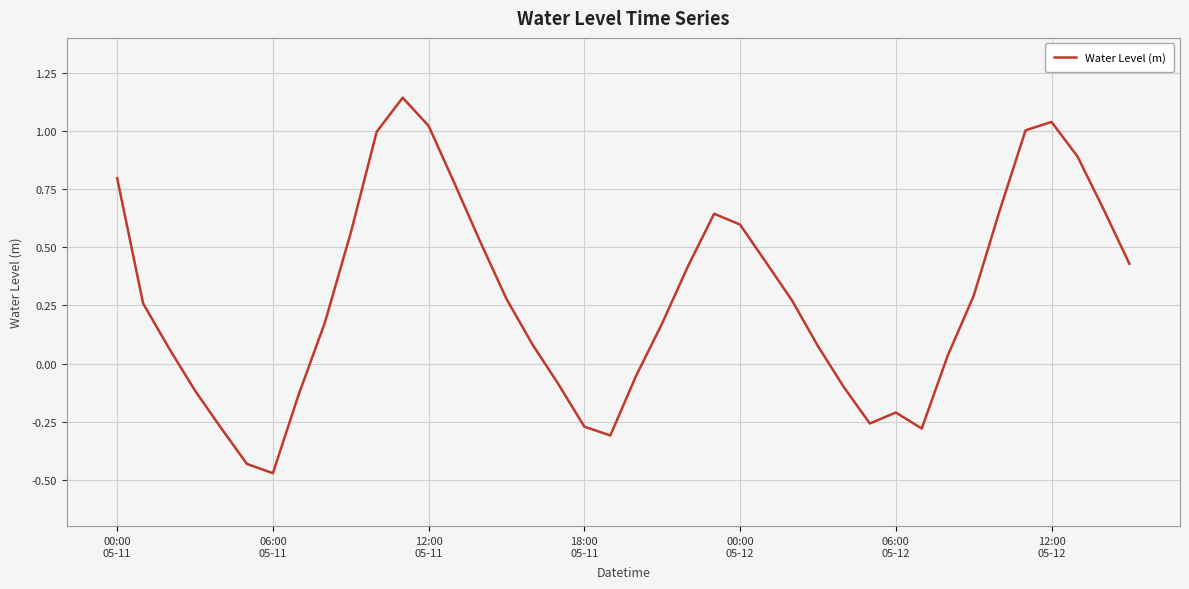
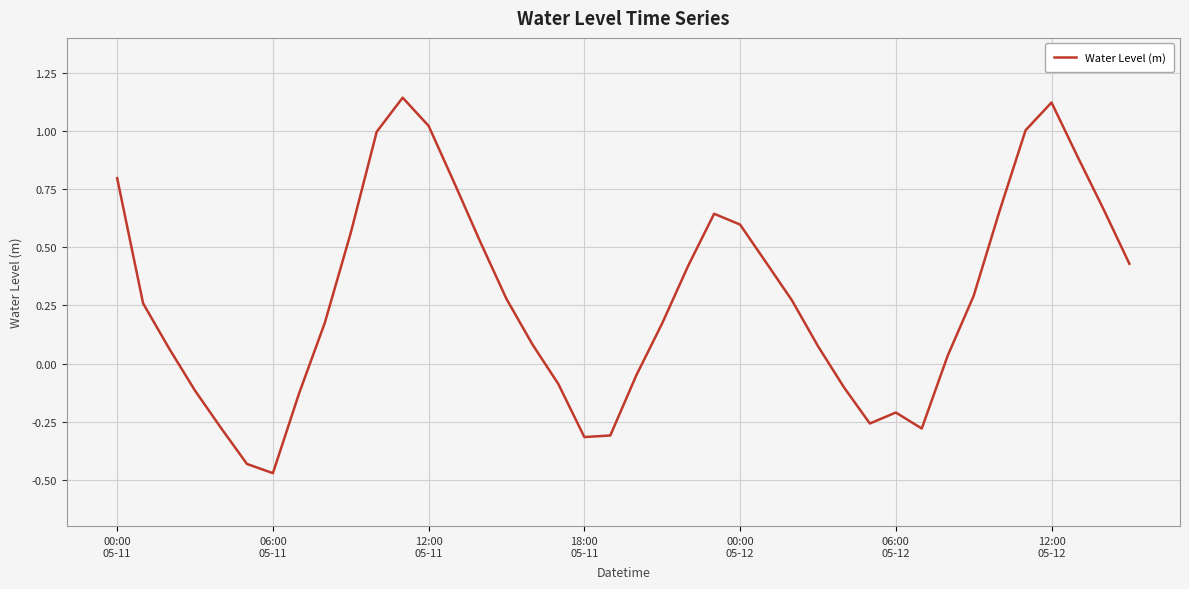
  {
    "00:00 05-11": 0.80,
    "06:00 05-11": -0.47,
    "12:00 05-11": 1.02,
-   "18:00 05-11": -0.27,
+   "18:00 05-11": -0.32,
    "00:00 05-12": 0.60,
    "06:00 05-12": -0.21,
-   "12:00 05-12": 1.04
+   "12:00 05-12": 1.12
  }
